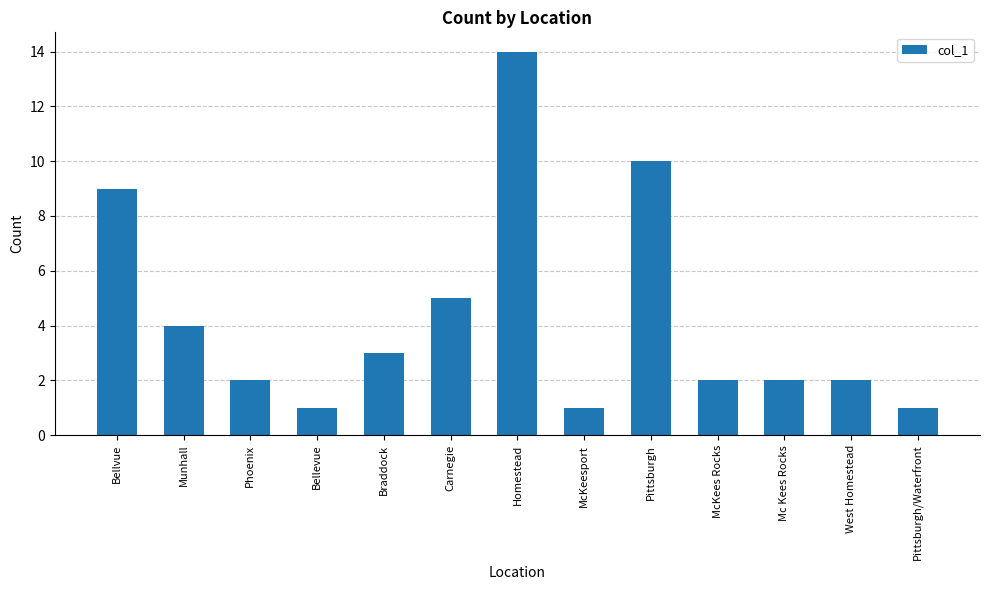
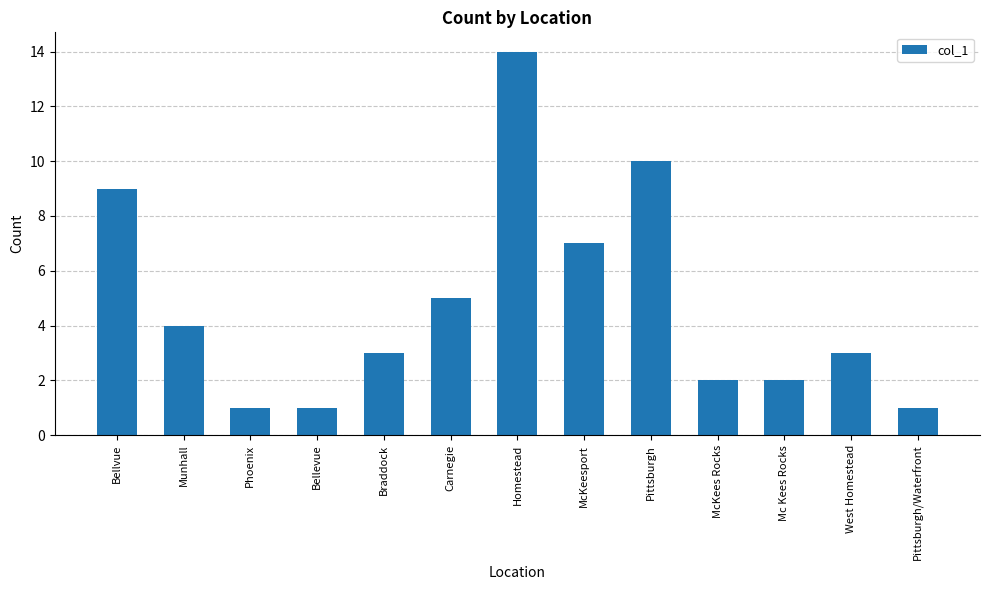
  {
    "Bellvue": 9,
    "Munhall": 4,
-   "Phoenix": 2,
+   "Phoenix": 1,
    "Bellevue": 1,
    "Braddock": 3,
    "Carnegie": 5,
    "Homestead": 14,
-   "McKeesport": 1,
+   "McKeesport": 7,
    "Pittsburgh": 10,
    "McKees Rocks": 2,
    "Mc Kees Rocks": 2,
-   "West Homestead": 2,
+   "West Homestead": 3,
    "Pittsburgh/Waterfront": 1
  }
